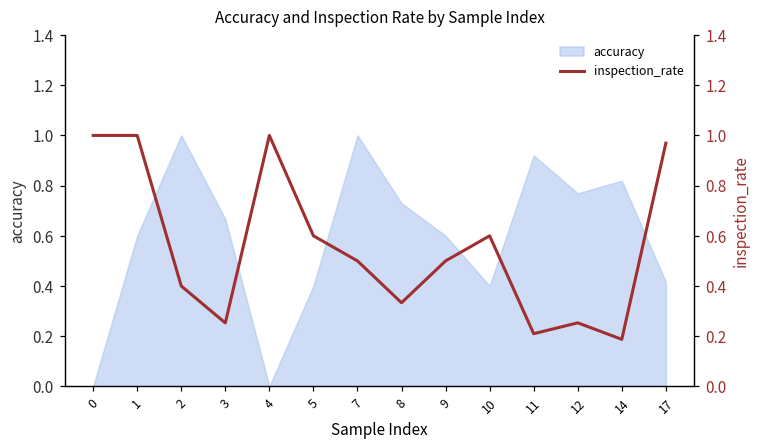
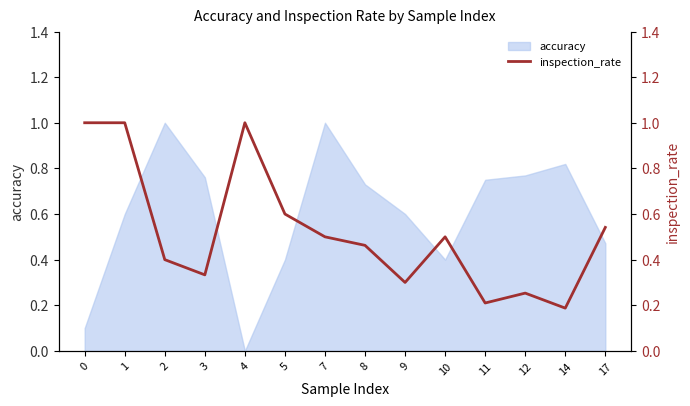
  {
    "accuracy": {
-     "0": 0.0,
+     "0": 0.1,
      "1": 0.60,
      "2": 1.00,
-     "3": 0.67,
+     "3": 0.76,
      "4": 0.00,
      "5": 0.40,
      "7": 1.00,
      "8": 0.73,
      "9": 0.60,
      "10": 0.40,
-     "11": 0.92,
+     "11": 0.75,
      "12": 0.77,
      "14": 0.82,
-     "17": 0.42
+     "17": 0.47
    },
    "inspection_rate": {
      "0": 1.00,
      "1": 1.00,
      "2": 0.40,
-     "3": 0.25,
+     "3": 0.33,
      "4": 1.00,
      "5": 0.60,
      "7": 0.50,
-     "8": 0.33,
-     "9": 0.5,
-     "10": 0.6,
+     "8": 0.46,
+     "9": 0.3,
+     "10": 0.5,
      "11": 0.21,
      "12": 0.25,
      "14": 0.19,
-     "17": 0.97
+     "17": 0.54
    }
  }
